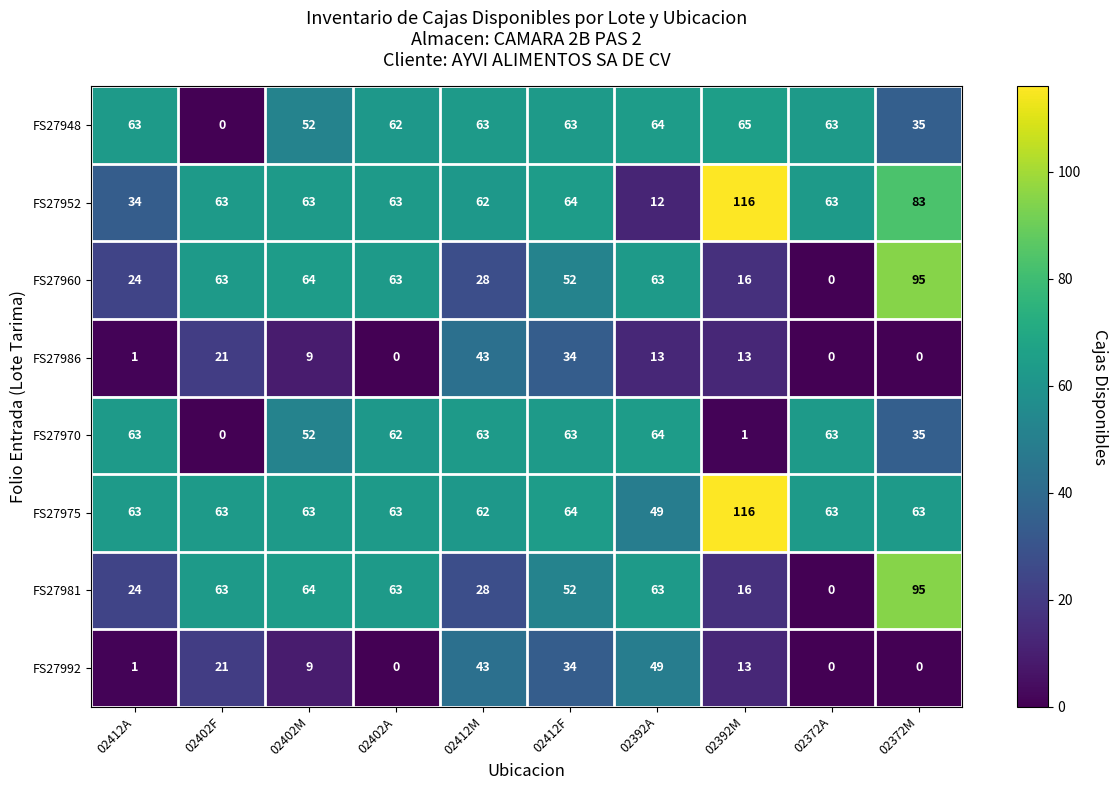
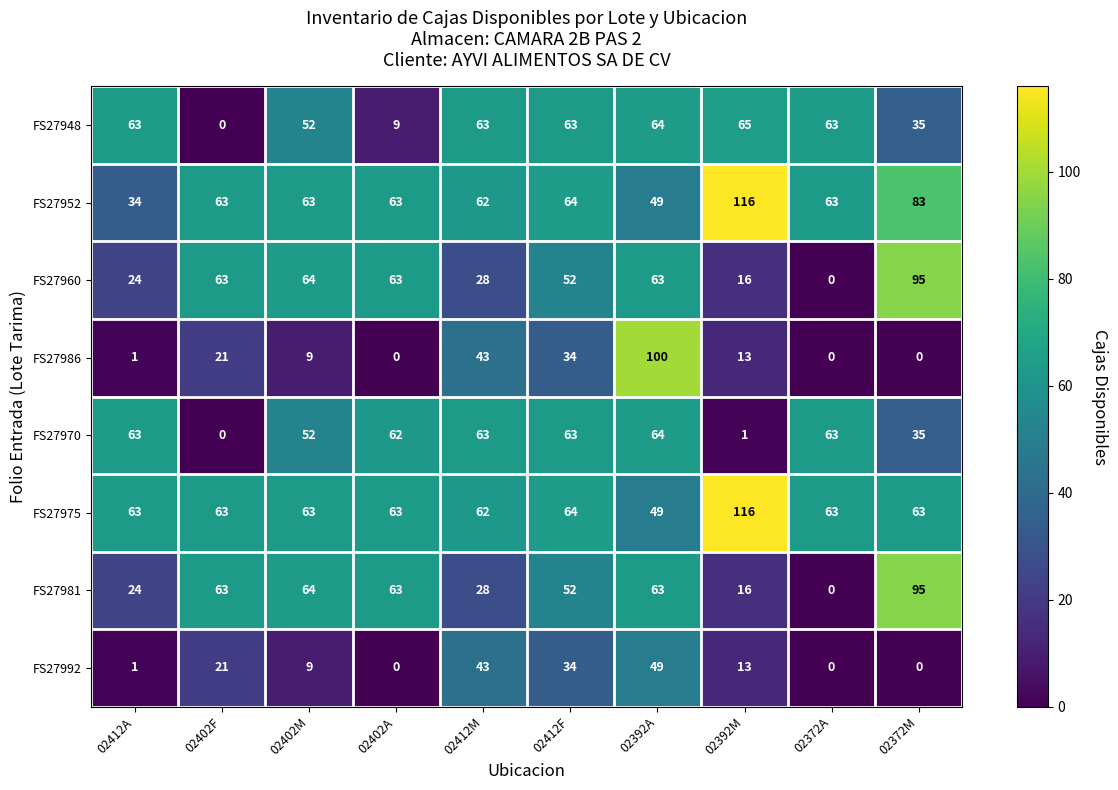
  {
    "FS27948": {
      "02412A": 63,
      "02402F": 0,
      "02402M": 52,
-     "02402A": 62,
+     "02402A": 9,
      "02412M": 63,
      "02412F": 63,
      "02392A": 64,
      "02392M": 65,
      "02372A": 63,
      "02372M": 35
    },
    "FS27952": {
      "02412A": 34,
      "02402F": 63,
      "02402M": 63,
      "02402A": 63,
      "02412M": 62,
      "02412F": 64,
-     "02392A": 12,
+     "02392A": 49,
      "02392M": 116,
      "02372A": 63,
      "02372M": 83
    },
    "FS27960": {
      "02412A": 24,
      "02402F": 63,
      "02402M": 64,
      "02402A": 63,
      "02412M": 28,
      "02412F": 52,
      "02392A": 63,
      "02392M": 16,
      "02372A": 0,
      "02372M": 95
    },
    "FS27986": {
      "02412A": 1,
      "02402F": 21,
      "02402M": 9,
      "02402A": 0,
      "02412M": 43,
      "02412F": 34,
-     "02392A": 13,
+     "02392A": 100,
      "02392M": 13,
      "02372A": 0,
      "02372M": 0
    },
    "FS27970": {
      "02412A": 63,
      "02402F": 0,
      "02402M": 52,
      "02402A": 62,
      "02412M": 63,
      "02412F": 63,
      "02392A": 64,
      "02392M": 1,
      "02372A": 63,
      "02372M": 35
    },
    "FS27975": {
      "02412A": 63,
      "02402F": 63,
      "02402M": 63,
      "02402A": 63,
      "02412M": 62,
      "02412F": 64,
      "02392A": 49,
      "02392M": 116,
      "02372A": 63,
      "02372M": 63
    },
    "FS27981": {
      "02412A": 24,
      "02402F": 63,
      "02402M": 64,
      "02402A": 63,
      "02412M": 28,
      "02412F": 52,
      "02392A": 63,
      "02392M": 16,
      "02372A": 0,
      "02372M": 95
    },
    "FS27992": {
      "02412A": 1,
      "02402F": 21,
      "02402M": 9,
      "02402A": 0,
      "02412M": 43,
      "02412F": 34,
      "02392A": 49,
      "02392M": 13,
      "02372A": 0,
      "02372M": 0
    }
  }
